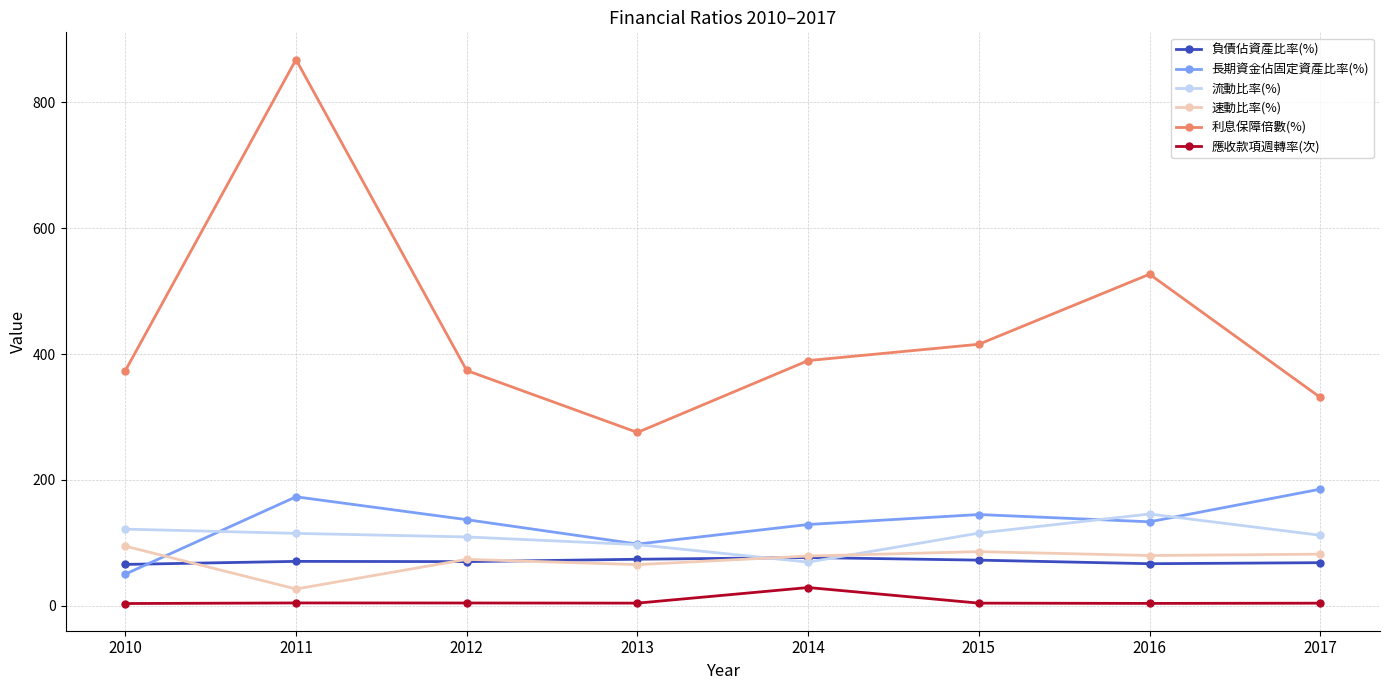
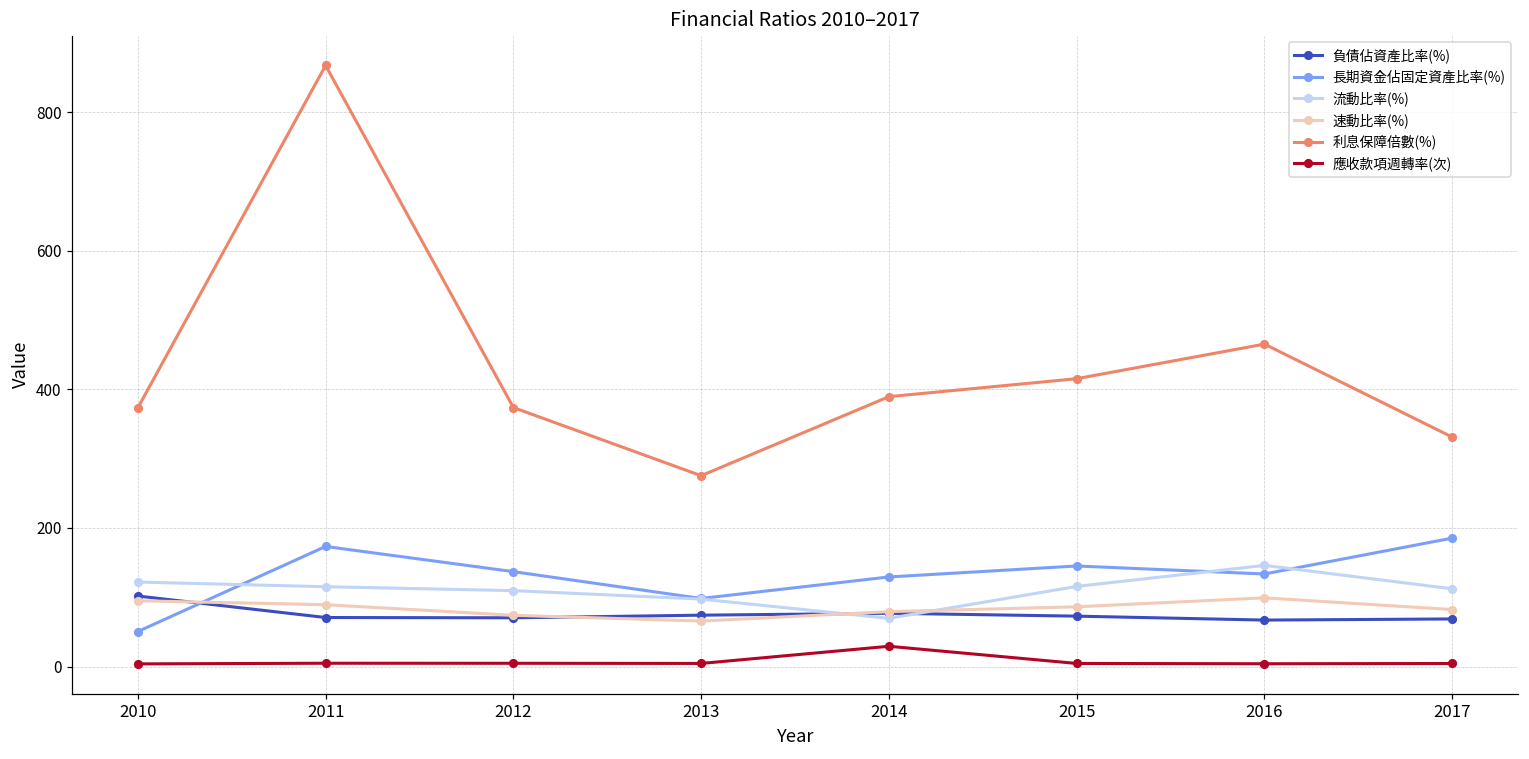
  {
    "負債佔資產比率(%)": {
-     "2010": 70,
+     "2010": 100,
      "2011": 70,
      "2013": 70,
      "2015": 70,
      "2016": 70,
      "2017": 70
    },
    "長期資金佔固定資產比率(%)": {
      "2010": 50,
      "2011": 170,
      "2012": 140,
      "2014": 130,
      "2015": 150,
      "2016": 130,
      "2017": 190
    },
    "流動比率(%)": {
      "2010": 120,
      "2011": 120,
      "2012": 110,
      "2014": 70,
      "2015": 120,
      "2016": 150,
      "2017": 110
    },
    "速動比率(%)": {
      "2010": 100,
-     "2011": 30,
+     "2011": 90,
      "2013": 70,
      "2015": 90,
-     "2016": 80,
+     "2016": 100,
      "2017": 80
    },
    "利息保障倍數(%)": {
      "2010": 370,
      "2011": 870,
      "2012": 370,
      "2013": 280,
      "2014": 390,
      "2015": 420,
-     "2016": 530,
+     "2016": 470,
      "2017": 330
    },
    "應收款項週轉率(次)": {
      "2010": 0,
      "2011": 0,
      "2012": 0,
      "2013": 0,
      "2014": 30,
      "2015": 0,
      "2016": 0,
      "2017": 0
    }
  }
